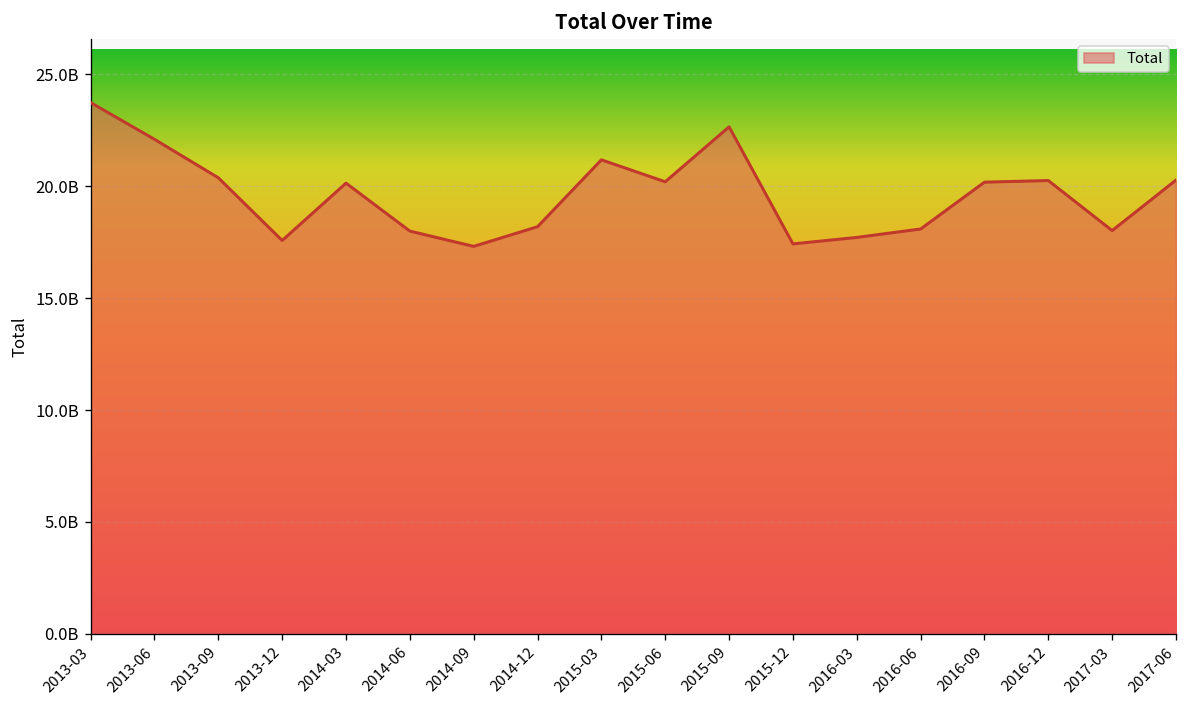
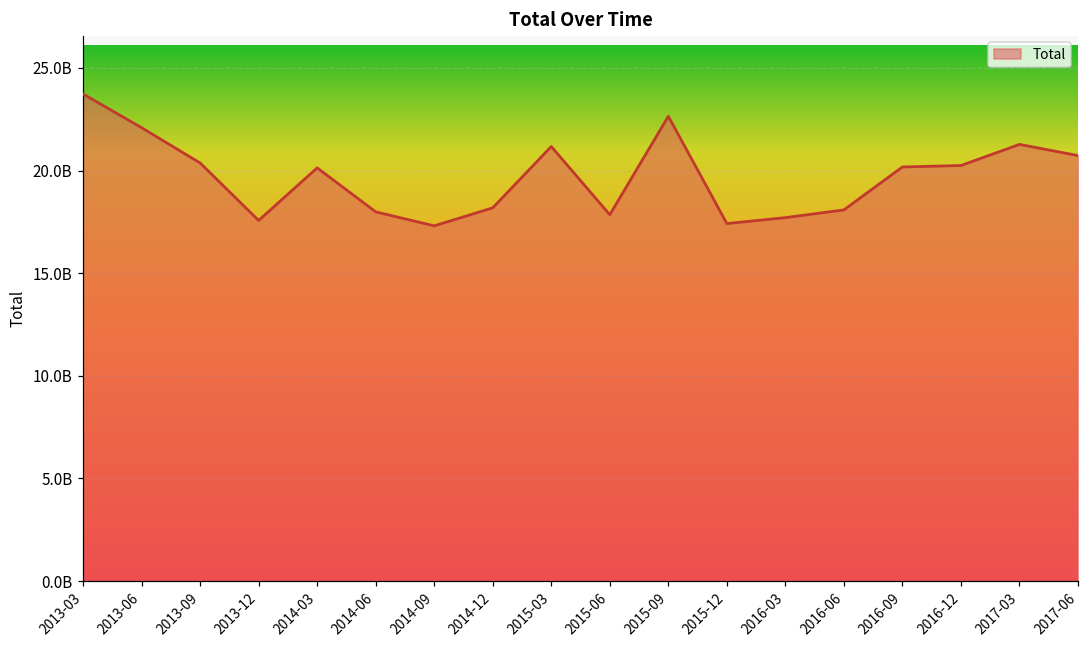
  {
    "2013-03": 23700000000,
    "2013-06": 22100000000,
    "2013-09": 20400000000,
    "2013-12": 17600000000,
    "2014-03": 20100000000,
    "2014-06": 18000000000,
    "2014-09": 17300000000,
    "2014-12": 18200000000,
    "2015-03": 21200000000,
-   "2015-06": 20200000000,
+   "2015-06": 17900000000,
    "2015-09": 22600000000,
    "2015-12": 17400000000,
    "2016-03": 17700000000,
    "2016-06": 18100000000,
    "2016-09": 20200000000,
    "2016-12": 20200000000,
-   "2017-03": 18000000000,
-   "2017-06": 20300000000
+   "2017-03": 21300000000,
+   "2017-06": 20700000000
  }
